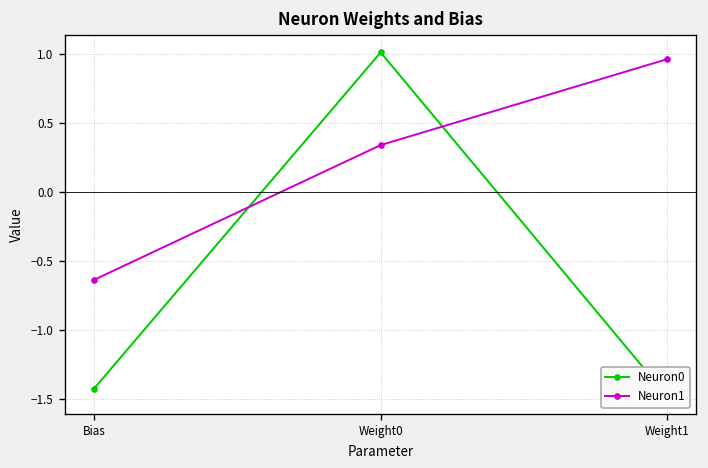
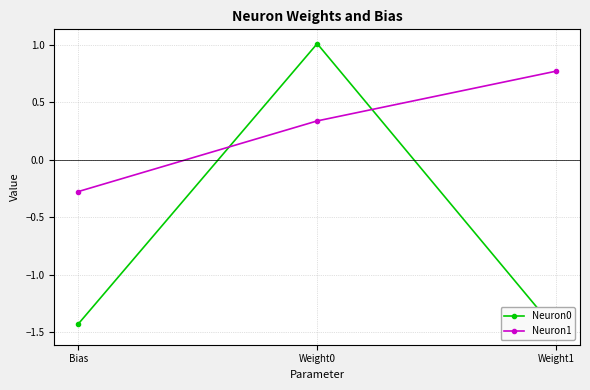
  {
    "Neuron0": {
      "Bias": -1.43,
      "Weight0": 1.01
    },
    "Neuron1": {
-     "Bias": -0.64,
+     "Bias": -0.28,
      "Weight0": 0.34,
-     "Weight1": 0.96
+     "Weight1": 0.77
    }
  }
